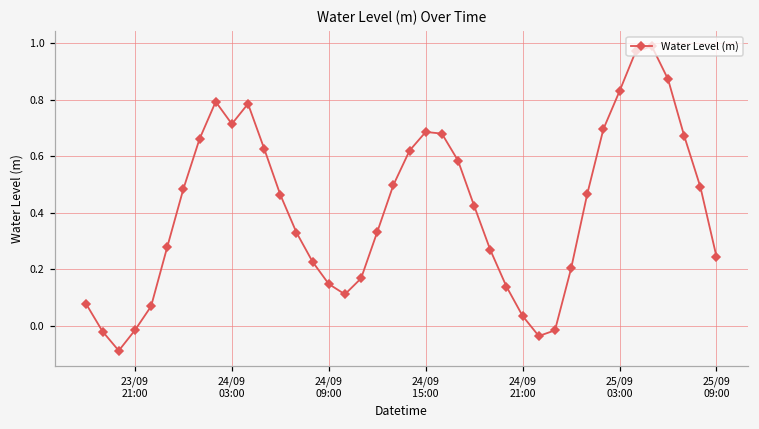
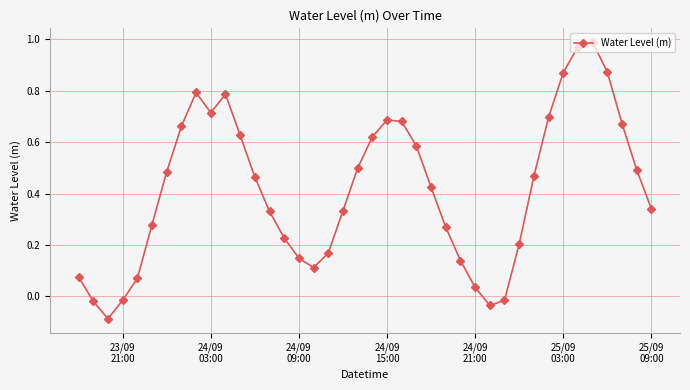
  {
    "23/09 21:00": -0.02,
    "24/09 03:00": 0.71,
    "24/09 09:00": 0.15,
    "24/09 15:00": 0.69,
    "24/09 21:00": 0.04,
-   "25/09 03:00": 0.83,
-   "25/09 09:00": 0.24
+   "25/09 03:00": 0.87,
+   "25/09 09:00": 0.34
  }
